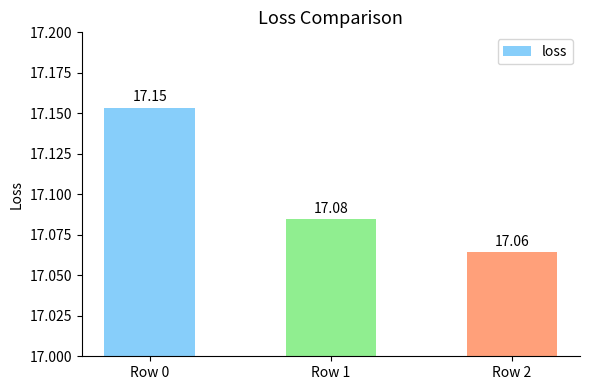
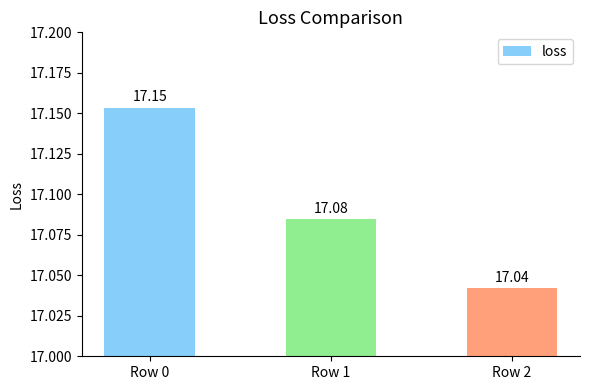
  {
    "Row 0": 17.15,
    "Row 1": 17.08,
-   "Row 2": 17.06
+   "Row 2": 17.04
  }
